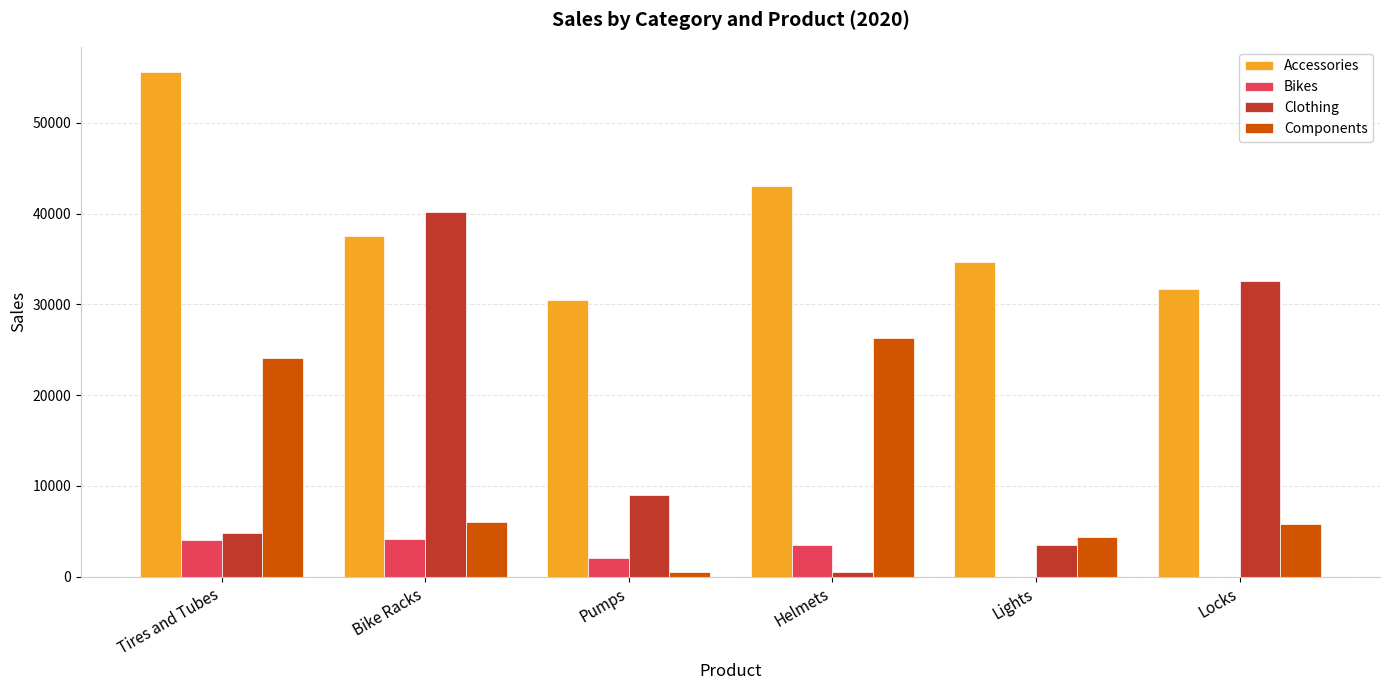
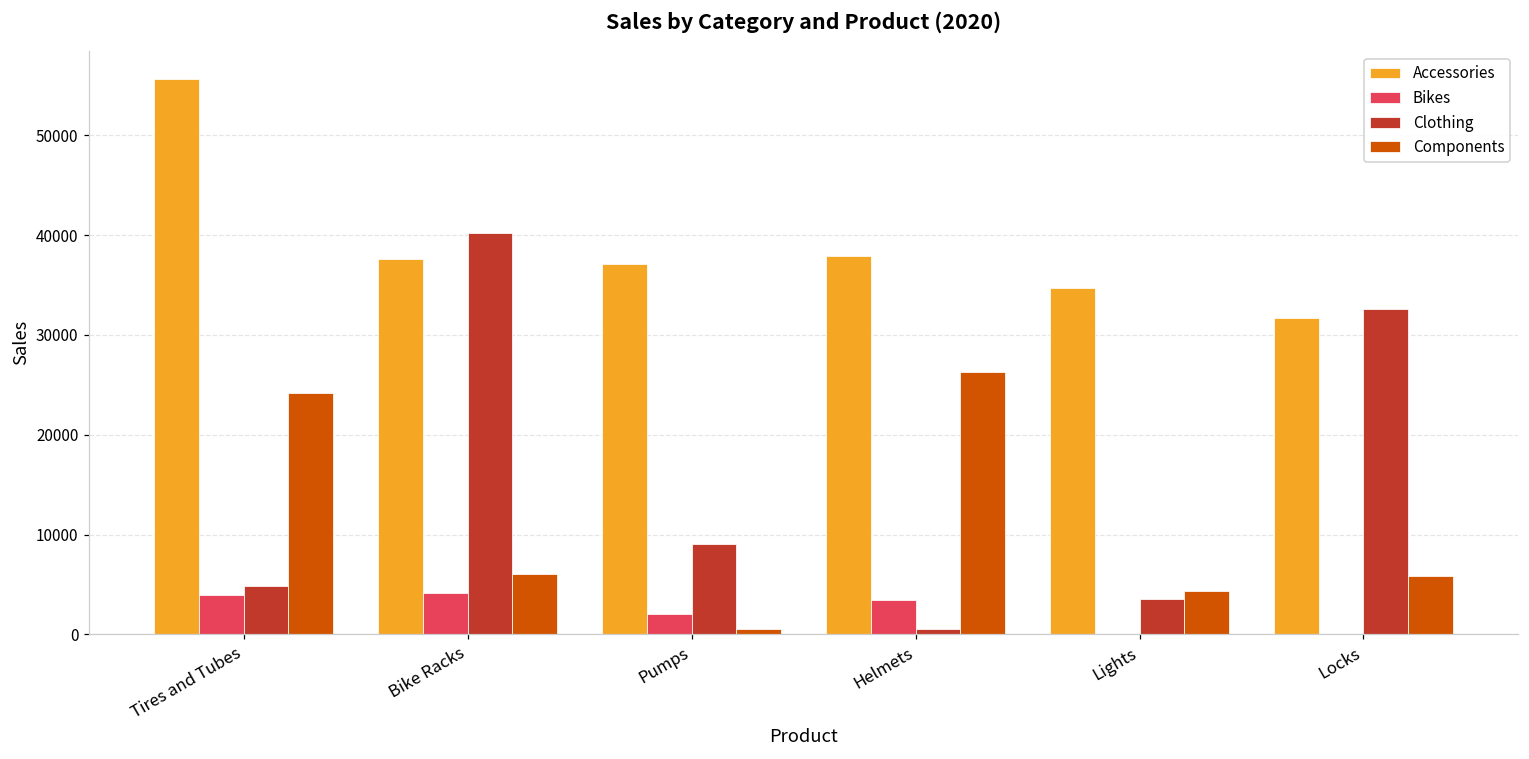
  {
    "Accessories": {
      "Tires and Tubes": 56000,
      "Bike Racks": 38000,
-     "Pumps": 30000,
-     "Helmets": 43000,
+     "Pumps": 37000,
+     "Helmets": 38000,
      "Lights": 35000,
      "Locks": 32000
    },
    "Bikes": {
      "Tires and Tubes": 4000,
      "Bike Racks": 4000,
      "Pumps": 2000,
      "Helmets": 3000,
      "Lights": 0,
      "Locks": 0
    }
  }
